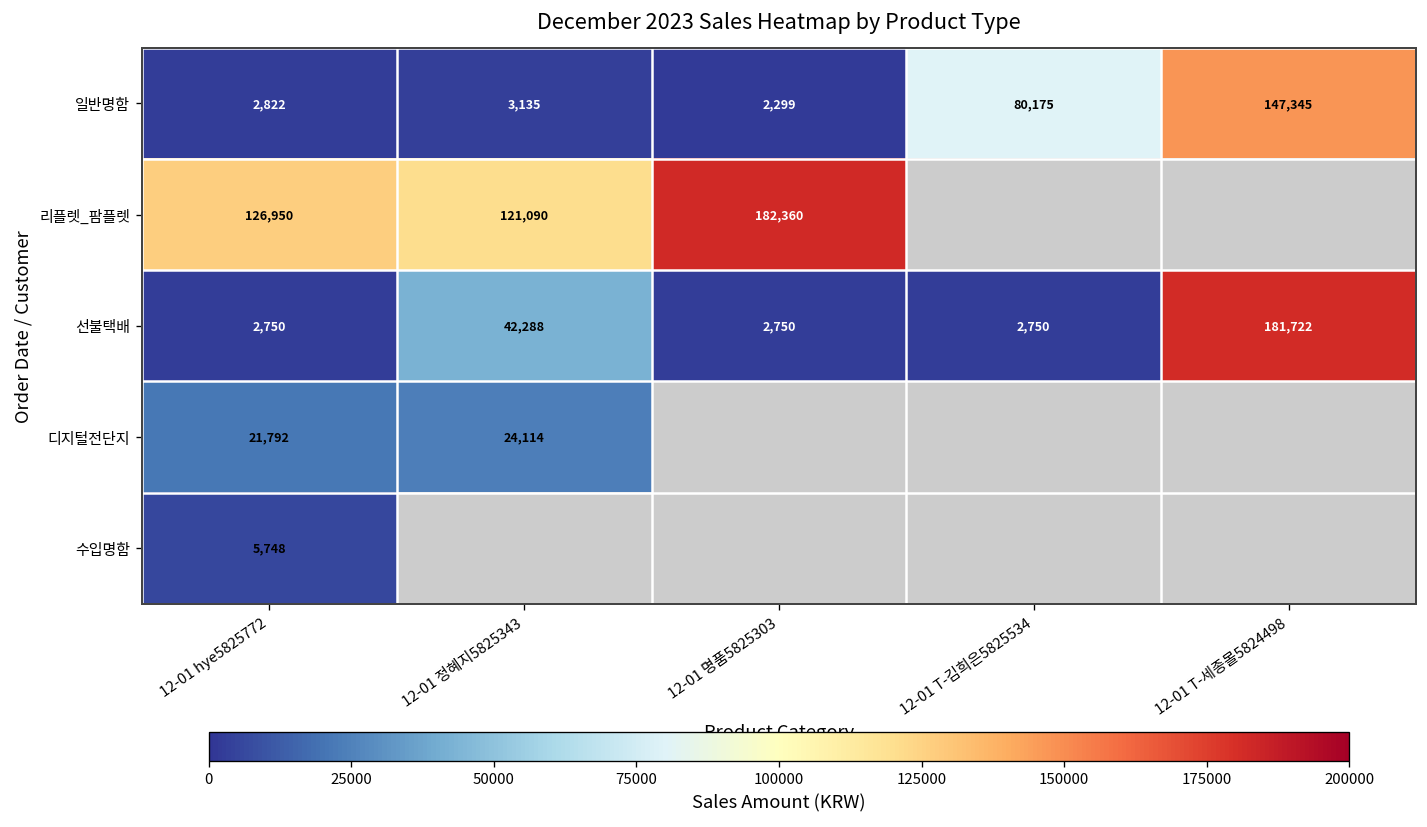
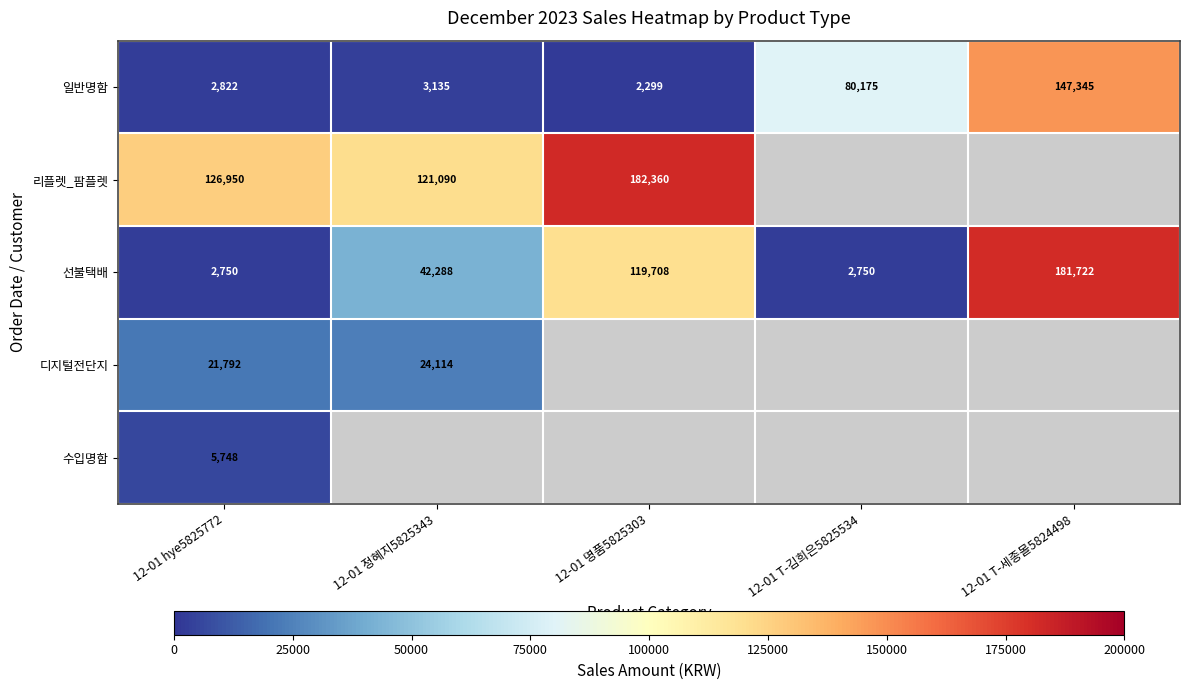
  {
    "일반명함": {
      "12-01 hye5825772": "2,822",
      "12-01 정혜지5825343": "3,135",
      "12-01 명품5825303": "2,299",
      "12-01 T-김희은5825534": "80,175",
      "12-01 T-세종몰5824498": "147,345"
    },
    "리플렛_팜플렛": {
      "12-01 hye5825772": "126,950",
      "12-01 정혜지5825343": "121,090",
      "12-01 명품5825303": "182,360"
    },
    "선불택배": {
      "12-01 hye5825772": "2,750",
      "12-01 정혜지5825343": "42,288",
-     "12-01 명품5825303": "2,750",
+     "12-01 명품5825303": "119,708",
      "12-01 T-김희은5825534": "2,750",
      "12-01 T-세종몰5824498": "181,722"
    },
    "디지털전단지": {
      "12-01 hye5825772": "21,792",
      "12-01 정혜지5825343": "24,114"
    },
    "수입명함": {
      "12-01 hye5825772": "5,748"
    }
  }
